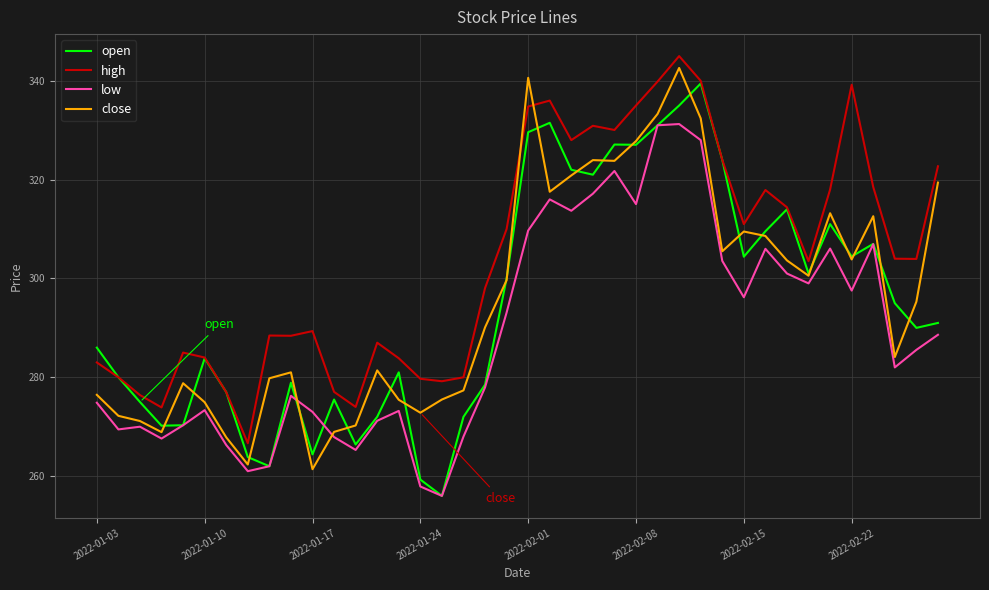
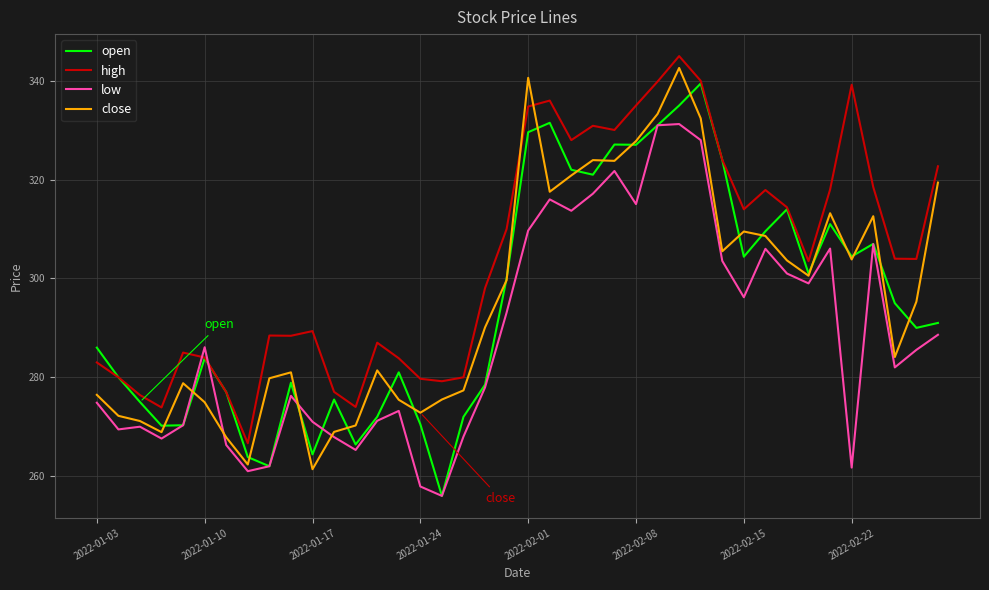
  {
    "open": {
      "2022-01-03": 286,
      "2022-01-17": 264,
-     "2022-01-24": 259,
+     "2022-01-24": 271,
      "2022-02-01": 330,
      "2022-02-08": 327,
      "2022-02-15": 304,
      "2022-02-22": 304
    },
    "high": {
      "2022-01-03": 283,
      "2022-01-17": 289,
      "2022-01-24": 280,
      "2022-02-01": 335,
      "2022-02-08": 335,
-     "2022-02-15": 311,
+     "2022-02-15": 314,
      "2022-02-22": 339
    },
    "low": {
      "2022-01-03": 275,
-     "2022-01-10": 273,
-     "2022-01-17": 273,
+     "2022-01-10": 286,
+     "2022-01-17": 271,
      "2022-01-24": 258,
      "2022-02-01": 310,
      "2022-02-08": 315,
      "2022-02-15": 296,
-     "2022-02-22": 298
+     "2022-02-22": 262
    },
    "close": {
      "2022-01-03": 276,
      "2022-01-10": 275,
      "2022-01-17": 261,
      "2022-01-24": 273,
      "2022-02-01": 341,
      "2022-02-08": 328,
      "2022-02-15": 310,
      "2022-02-22": 304
    }
  }
